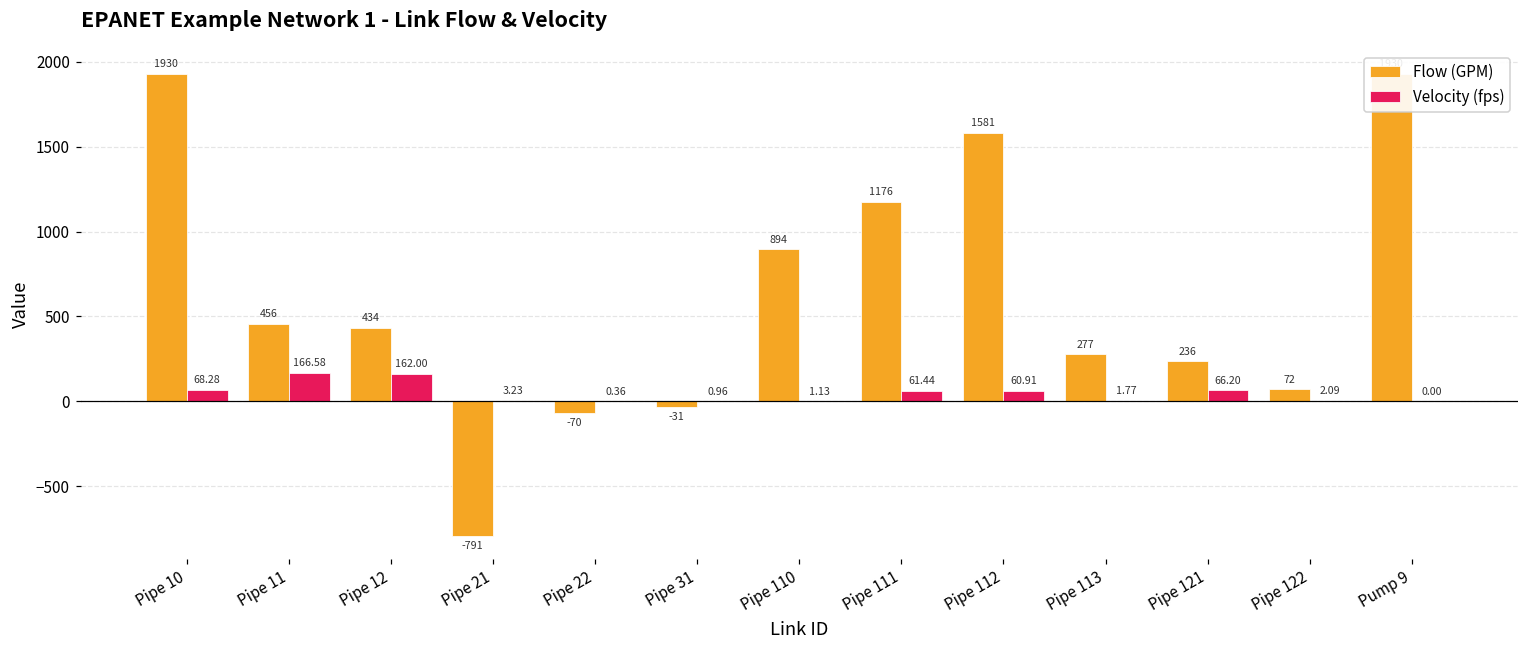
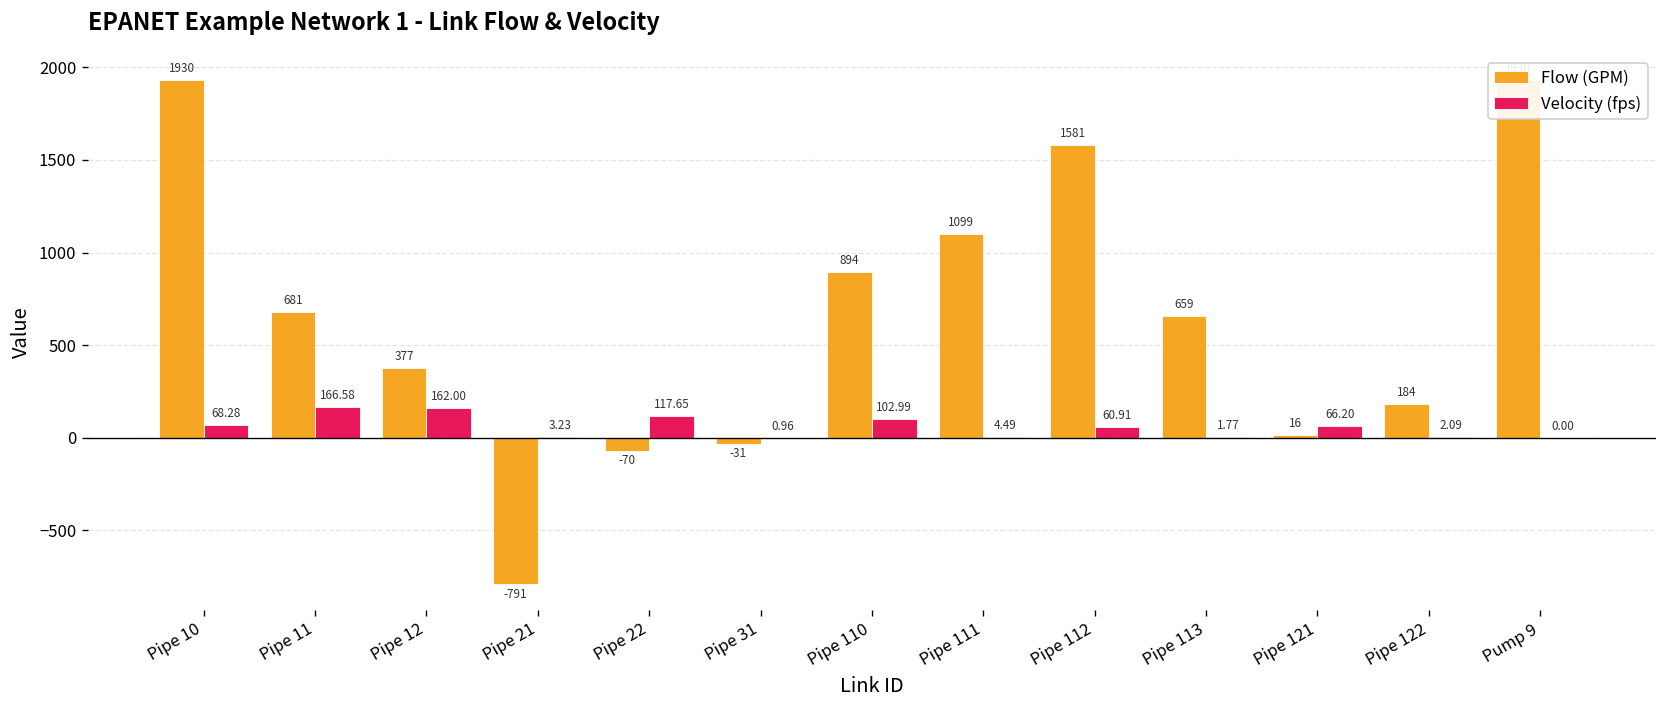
  {
    "Flow (GPM)": {
      "Pipe 10": 1930,
-     "Pipe 11": 456,
-     "Pipe 12": 434,
+     "Pipe 11": 681,
+     "Pipe 12": 377,
      "Pipe 21": -791,
      "Pipe 22": -70,
      "Pipe 31": -31,
      "Pipe 110": 894,
-     "Pipe 111": 1176,
+     "Pipe 111": 1099,
      "Pipe 112": 1581,
-     "Pipe 113": 277,
-     "Pipe 121": 236,
-     "Pipe 122": 72
+     "Pipe 113": 659,
+     "Pipe 121": 16,
+     "Pipe 122": 184
    },
    "Velocity (fps)": {
      "Pipe 10": 68.28,
      "Pipe 11": 166.58,
      "Pipe 12": 162.00,
      "Pipe 21": 3.23,
-     "Pipe 22": 0.36,
+     "Pipe 22": 117.65,
      "Pipe 31": 0.96,
-     "Pipe 110": 1.13,
-     "Pipe 111": 61.44,
+     "Pipe 110": 102.99,
+     "Pipe 111": 4.49,
      "Pipe 112": 60.91,
      "Pipe 113": 1.77,
      "Pipe 121": 66.20,
      "Pipe 122": 2.09,
      "Pump 9": 0.00
    }
  }
